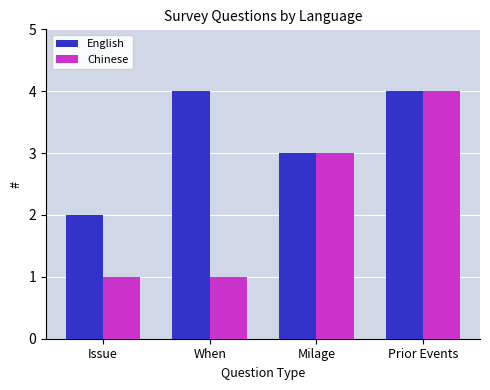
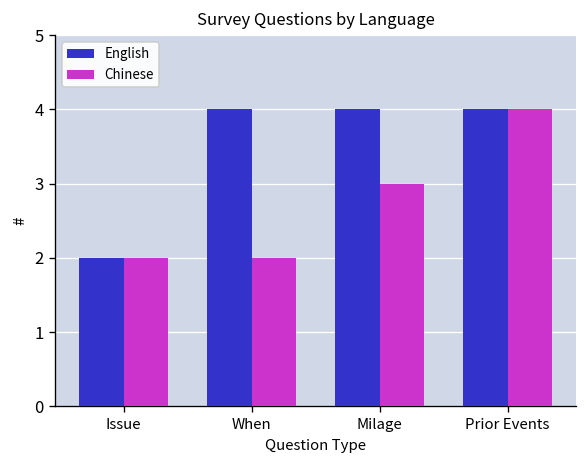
  {
    "English": {
      "Issue": 2,
      "When": 4,
-     "Milage": 3,
+     "Milage": 4,
      "Prior Events": 4
    },
    "Chinese": {
-     "Issue": 1,
-     "When": 1,
+     "Issue": 2,
+     "When": 2,
      "Milage": 3,
      "Prior Events": 4
    }
  }
